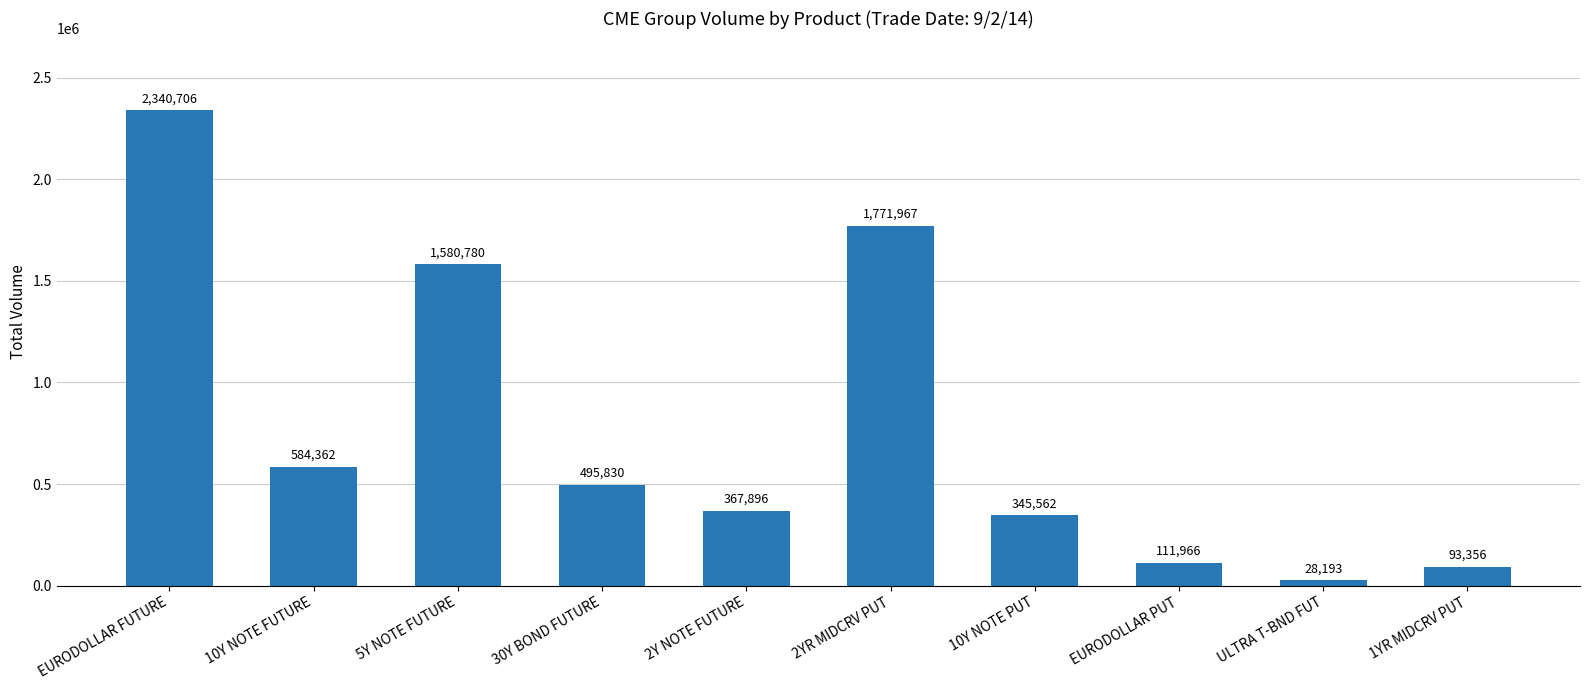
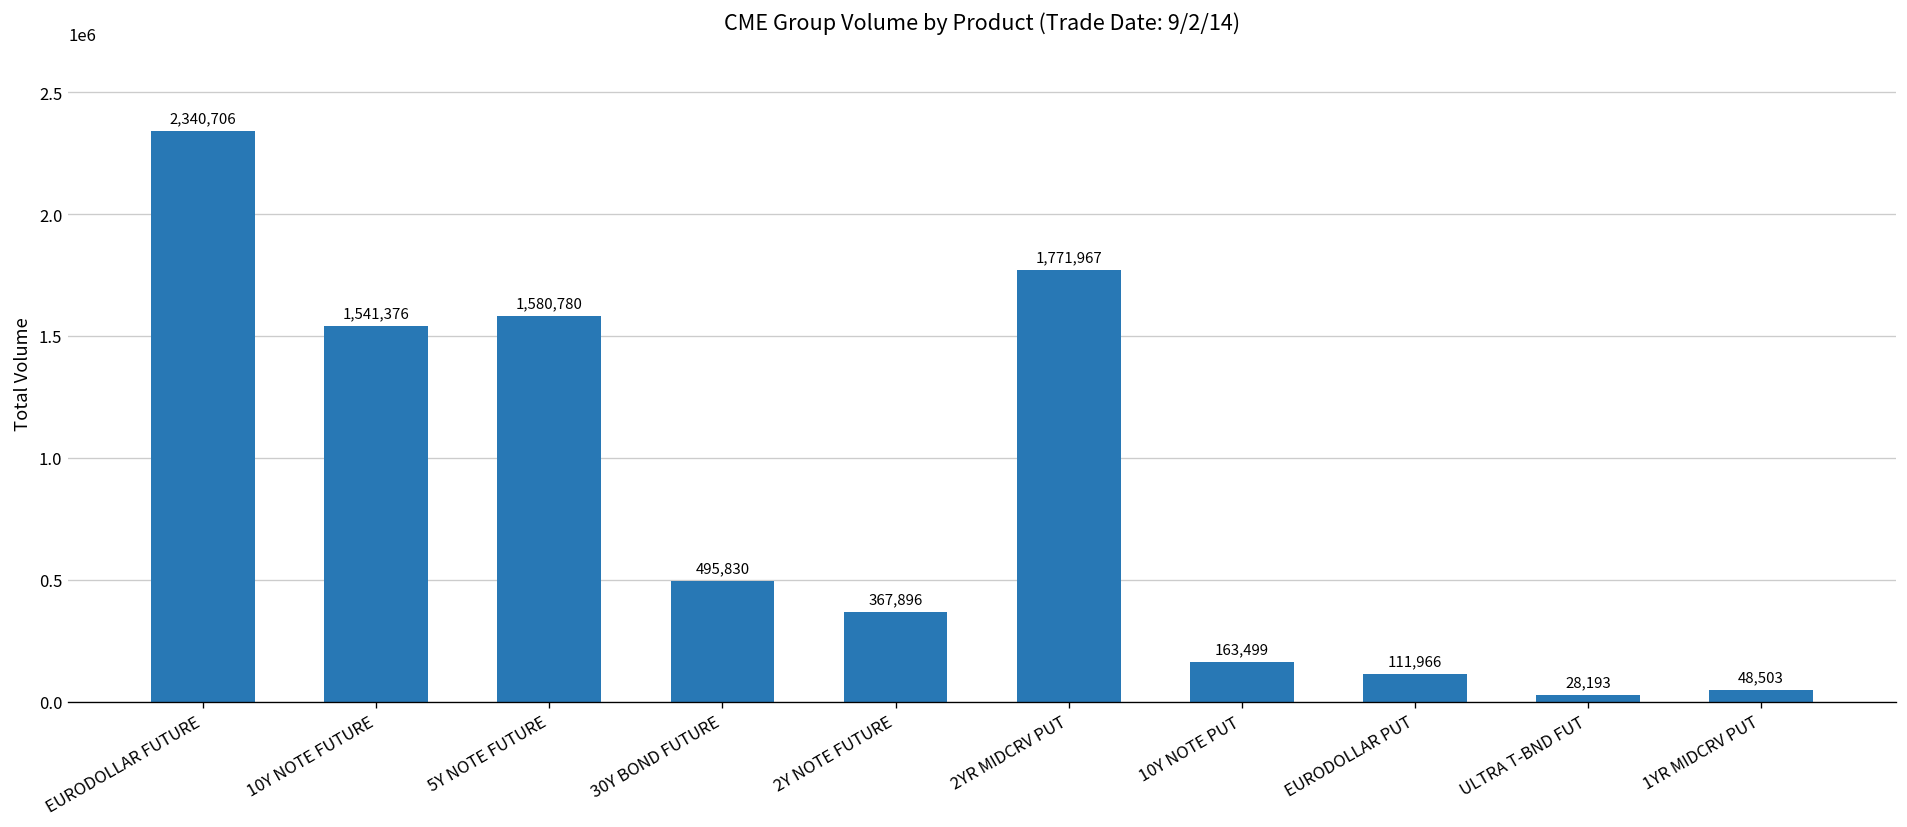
  {
    "EURODOLLAR FUTURE": "2,340,706",
-   "10Y NOTE FUTURE": "584,362",
+   "10Y NOTE FUTURE": "1,541,376",
    "5Y NOTE FUTURE": "1,580,780",
    "30Y BOND FUTURE": "495,830",
    "2Y NOTE FUTURE": "367,896",
    "2YR MIDCRV PUT": "1,771,967",
-   "10Y NOTE PUT": "345,562",
+   "10Y NOTE PUT": "163,499",
    "EURODOLLAR PUT": "111,966",
    "ULTRA T-BND FUT": "28,193",
-   "1YR MIDCRV PUT": "93,356"
+   "1YR MIDCRV PUT": "48,503"
  }
